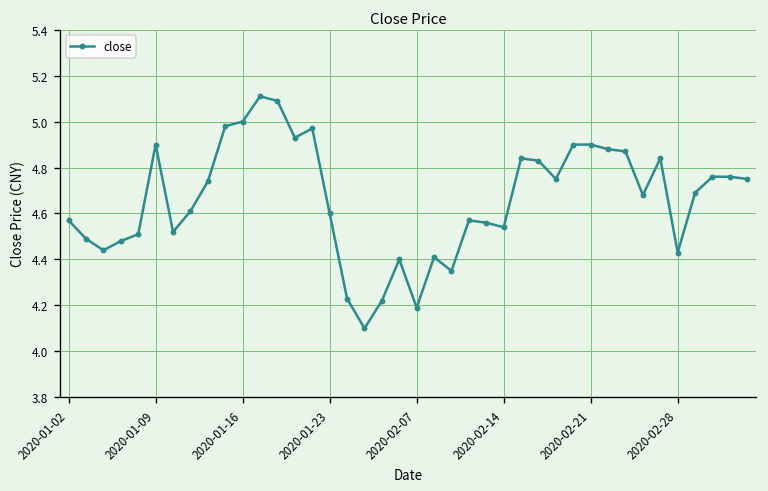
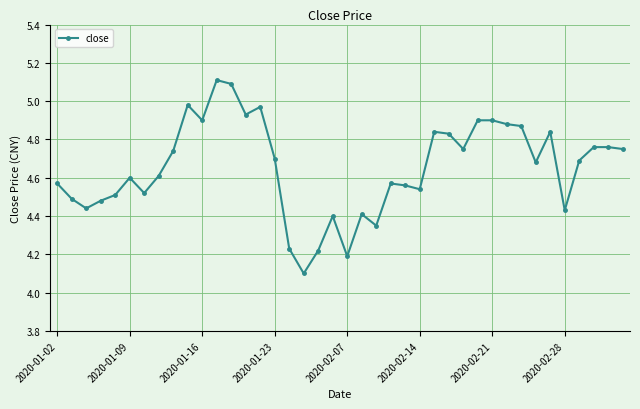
  {
    "2020-01-02": 4.57,
-   "2020-01-09": 4.9,
-   "2020-01-16": 5.0,
-   "2020-01-23": 4.6,
+   "2020-01-09": 4.6,
+   "2020-01-16": 4.9,
+   "2020-01-23": 4.7,
    "2020-02-07": 4.2,
    "2020-02-14": 4.54,
    "2020-02-21": 4.9,
    "2020-02-28": 4.43
  }
